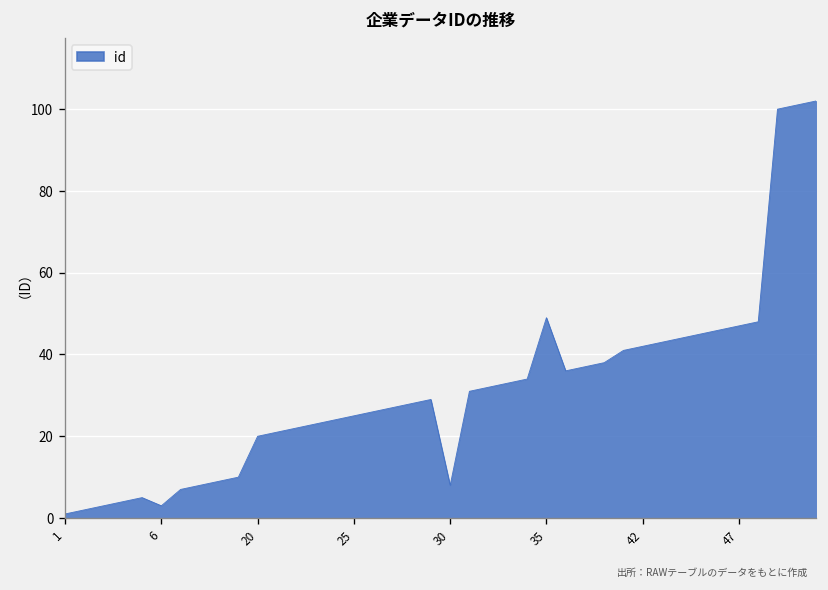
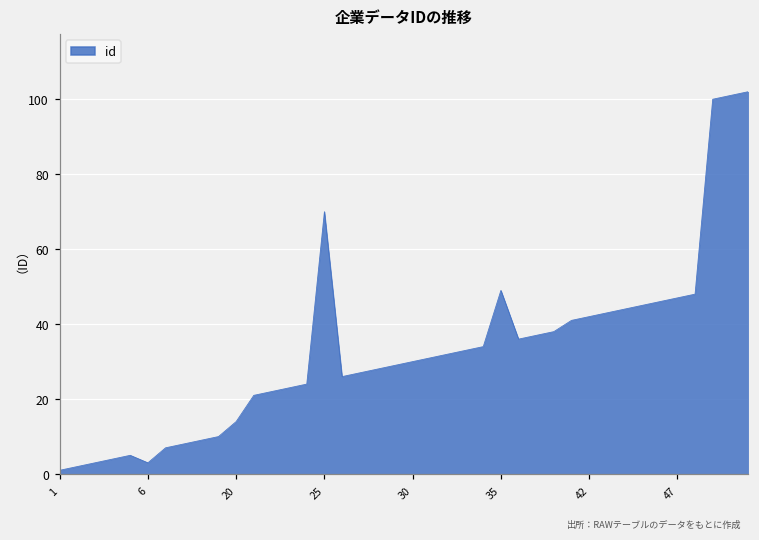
  {
    "1": 1,
    "6": 3,
-   "20": 20,
-   "25": 25,
-   "30": 8,
+   "20": 14,
+   "25": 70,
+   "30": 30,
    "35": 49,
    "42": 42,
    "47": 47
  }
